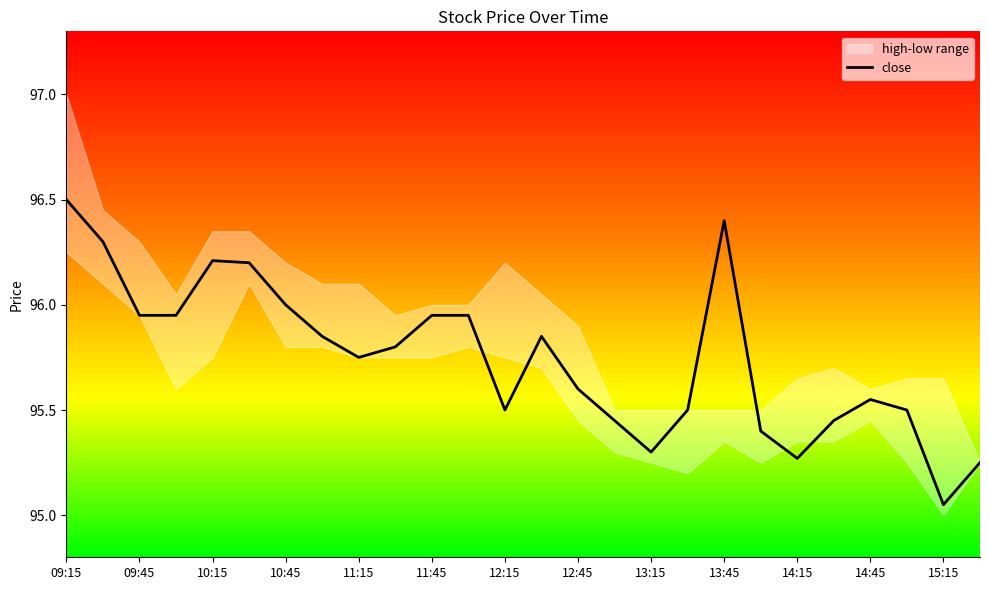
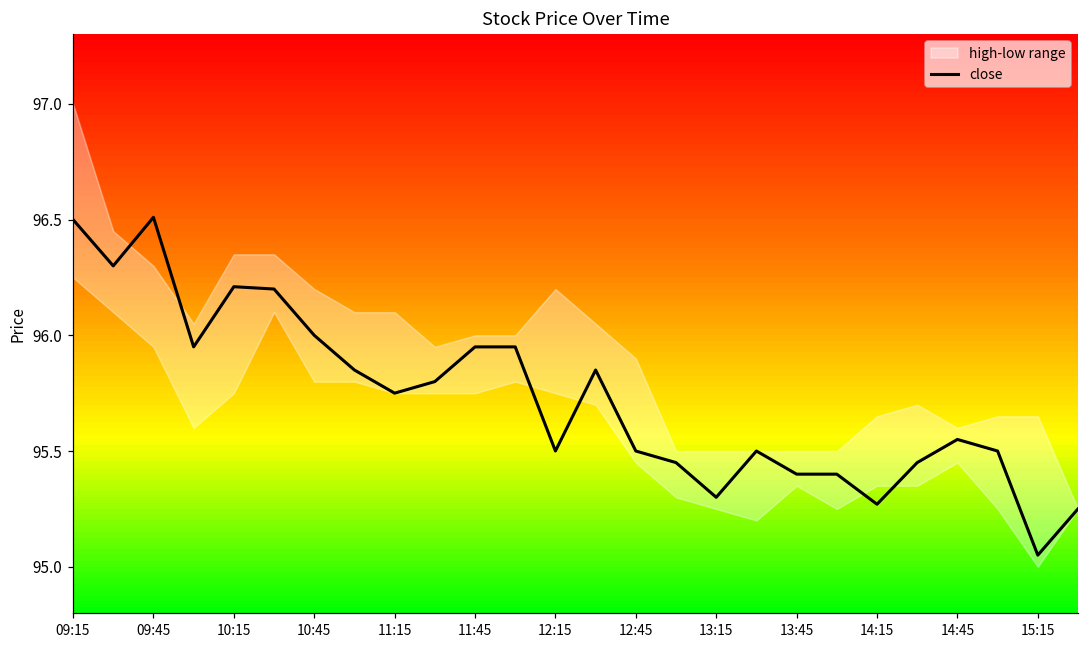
  {
    "close": {
      "09:15": 96.50,
-     "09:45": 95.95,
+     "09:45": 96.51,
      "10:15": 96.21,
      "10:45": 96.00,
      "11:15": 95.75,
      "11:45": 95.95,
      "12:15": 95.50,
-     "12:45": 95.6,
+     "12:45": 95.5,
      "13:15": 95.30,
-     "13:45": 96.4,
+     "13:45": 95.4,
      "14:15": 95.27,
      "14:45": 95.55,
      "15:15": 95.05
    }
  }
